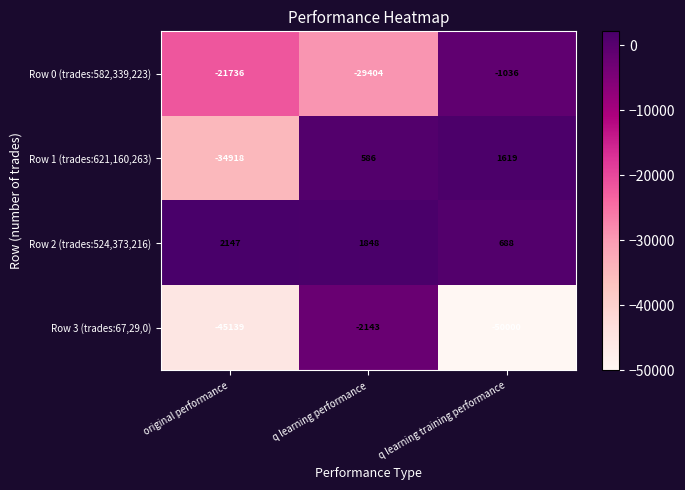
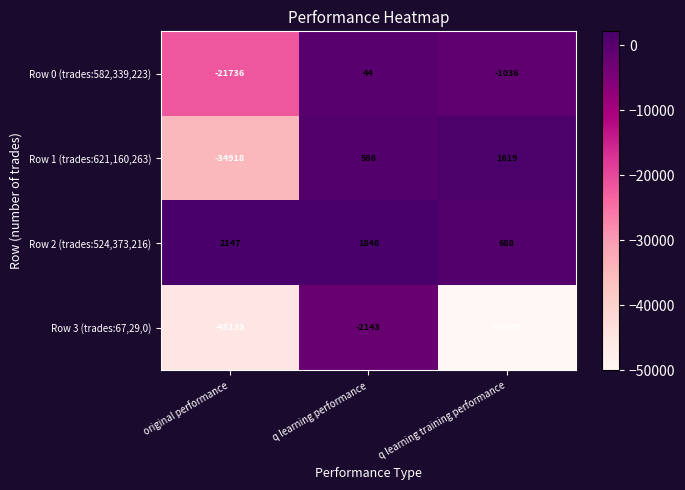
  {
    "Row 0 (trades:582,339,223)": {
      "original performance": -21736,
-     "q learning performance": -29404,
+     "q learning performance": 44,
      "q learning training performance": -1036
    },
    "Row 1 (trades:621,160,263)": {
      "original performance": -34918,
      "q learning performance": 586,
      "q learning training performance": 1619
    },
    "Row 2 (trades:524,373,216)": {
      "original performance": 2147,
      "q learning performance": 1848,
      "q learning training performance": 688
    },
    "Row 3 (trades:67,29,0)": {
      "q learning performance": -2143
    }
  }
